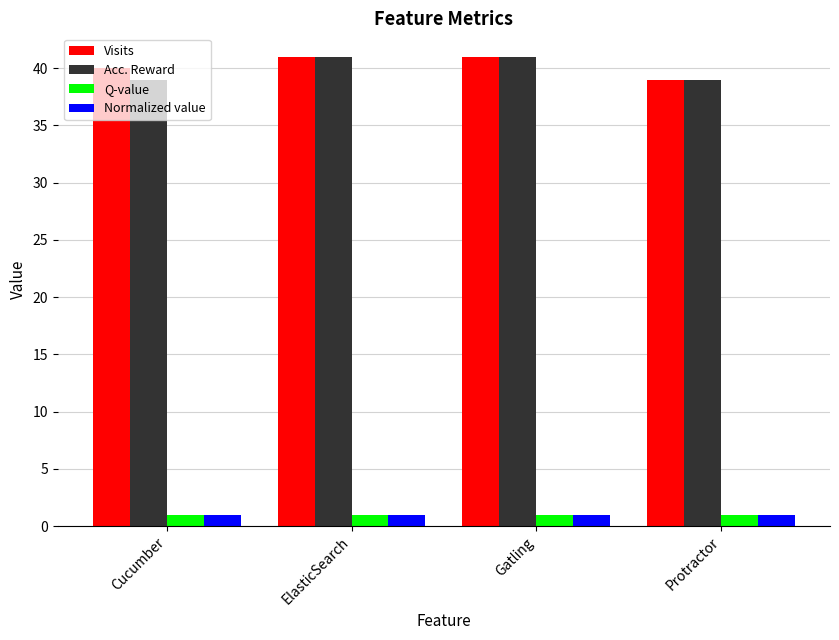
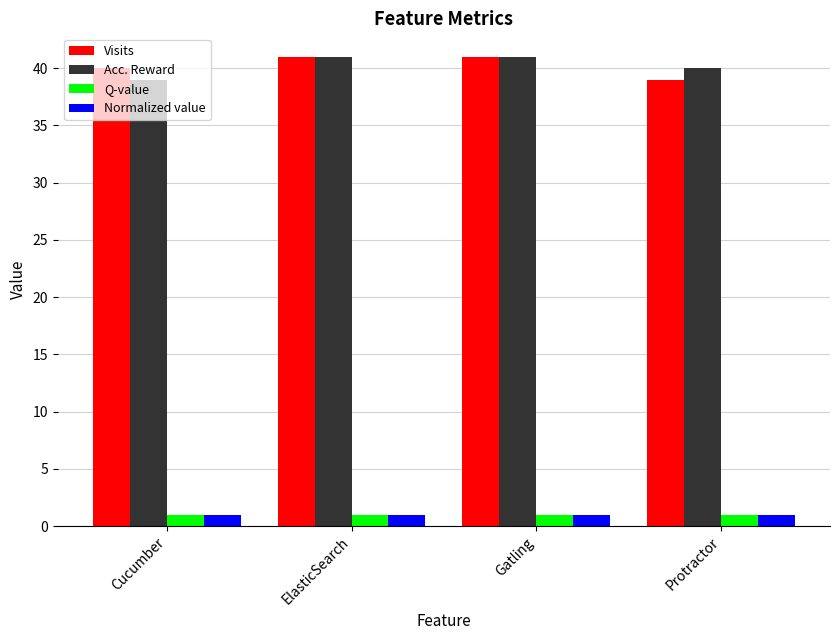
  {
    "Visits": {
      "ElasticSearch": 41,
      "Gatling": 41,
      "Protractor": 39
    },
    "Acc. Reward": {
      "ElasticSearch": 41,
      "Gatling": 41,
-     "Protractor": 39
+     "Protractor": 40
    },
    "Q-value": {
      "Cucumber": 1,
      "ElasticSearch": 1,
      "Gatling": 1,
      "Protractor": 1
    },
    "Normalized value": {
      "Cucumber": 1,
      "ElasticSearch": 1,
      "Gatling": 1,
      "Protractor": 1
    }
  }
